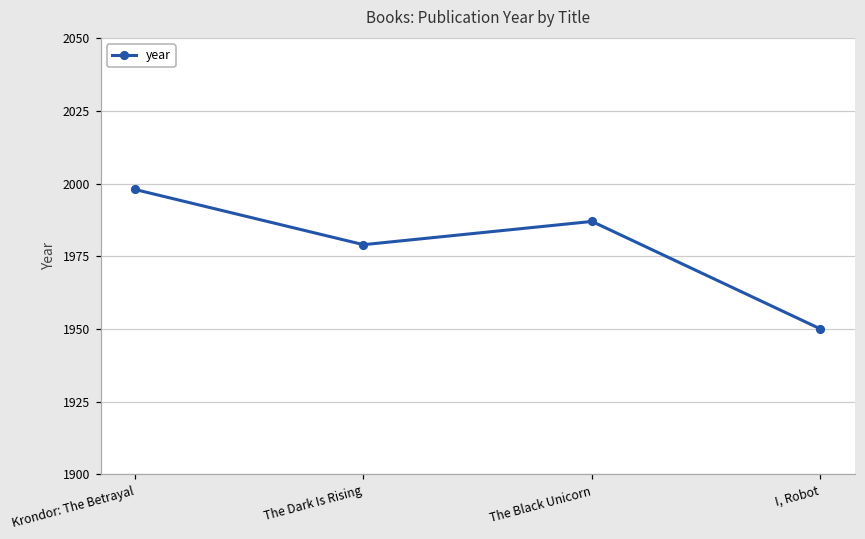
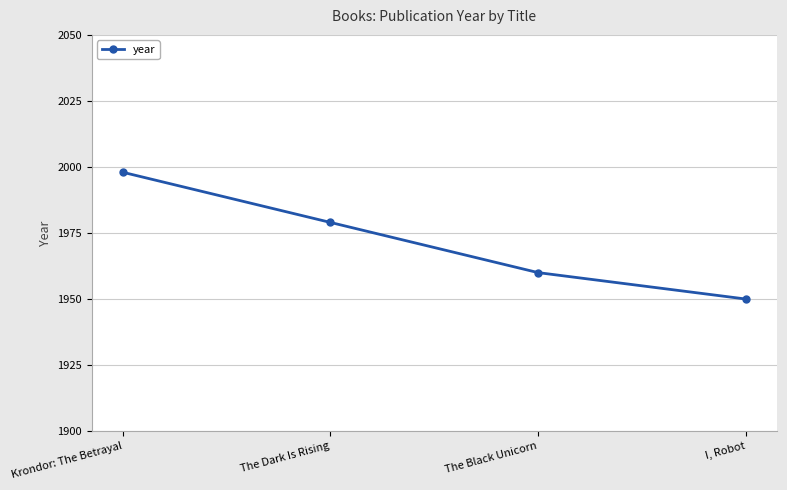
  {
    "Krondor: The Betrayal": 1998,
    "The Dark Is Rising": 1979,
-   "The Black Unicorn": 1987,
+   "The Black Unicorn": 1960,
    "I, Robot": 1950
  }
